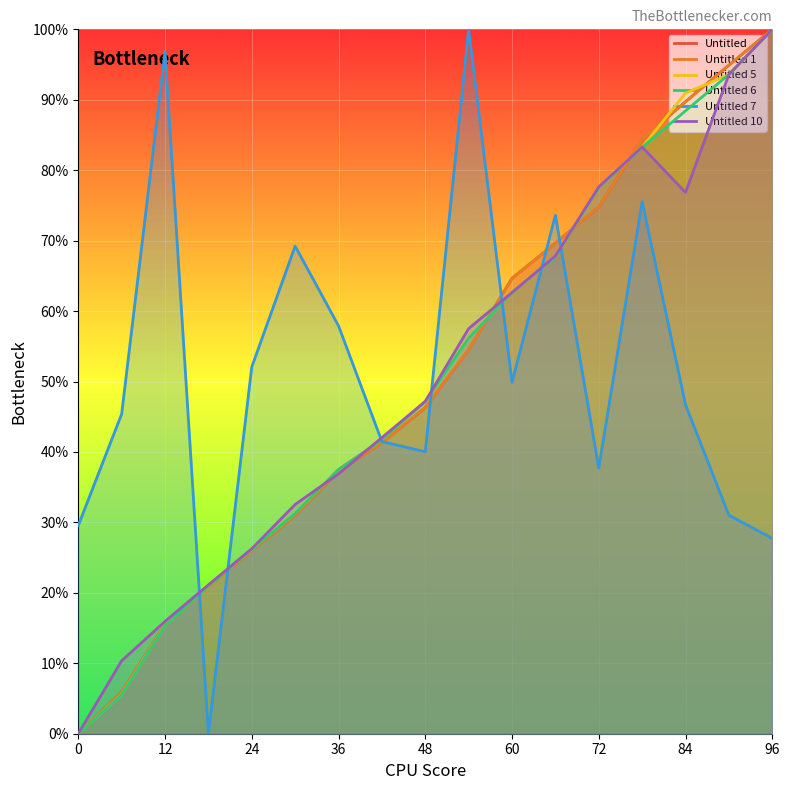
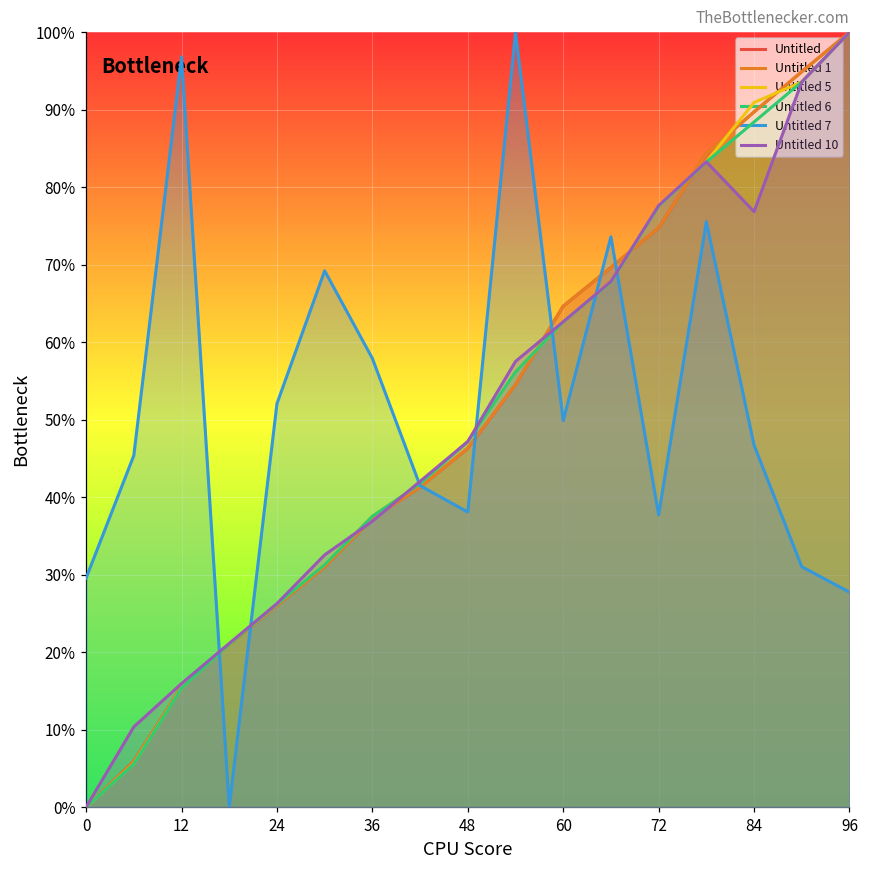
  {
    "Untitled 7": {
      "0": "30%",
      "12": "97%",
      "24": "52%",
      "36": "58%",
-     "48": "40%",
+     "48": "38%",
      "60": "50%",
      "72": "38%",
      "84": "47%",
      "96": "28%"
    },
    "Untitled 10": {
      "12": "16%",
      "36": "37%",
      "84": "77%"
    }
  }
